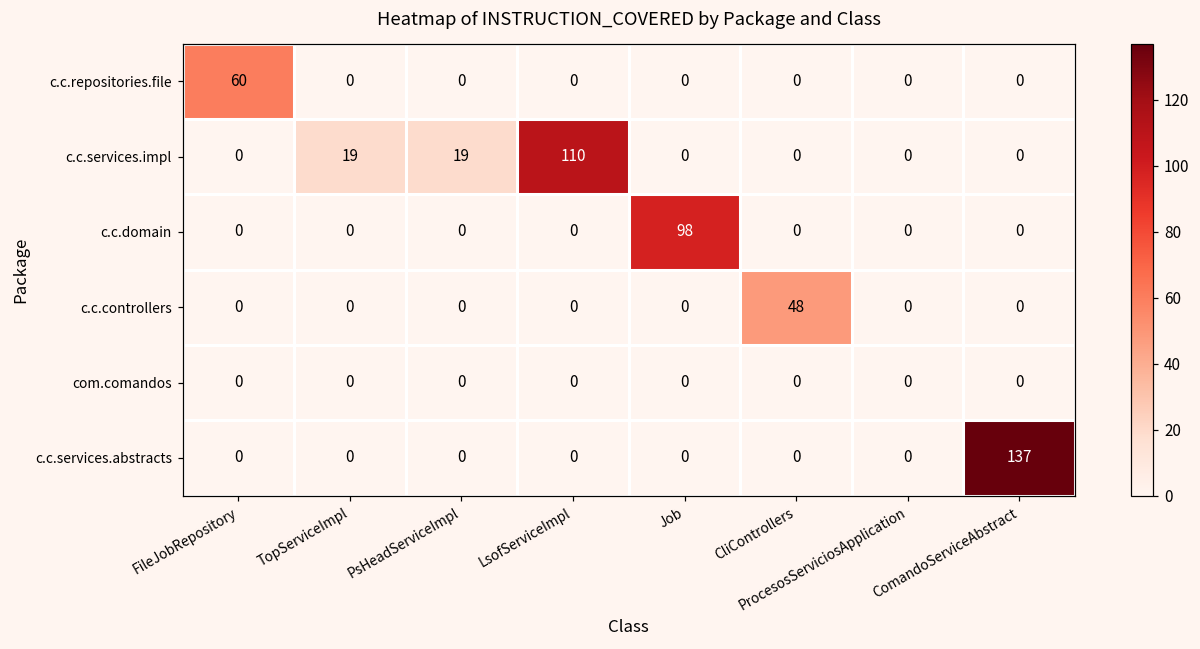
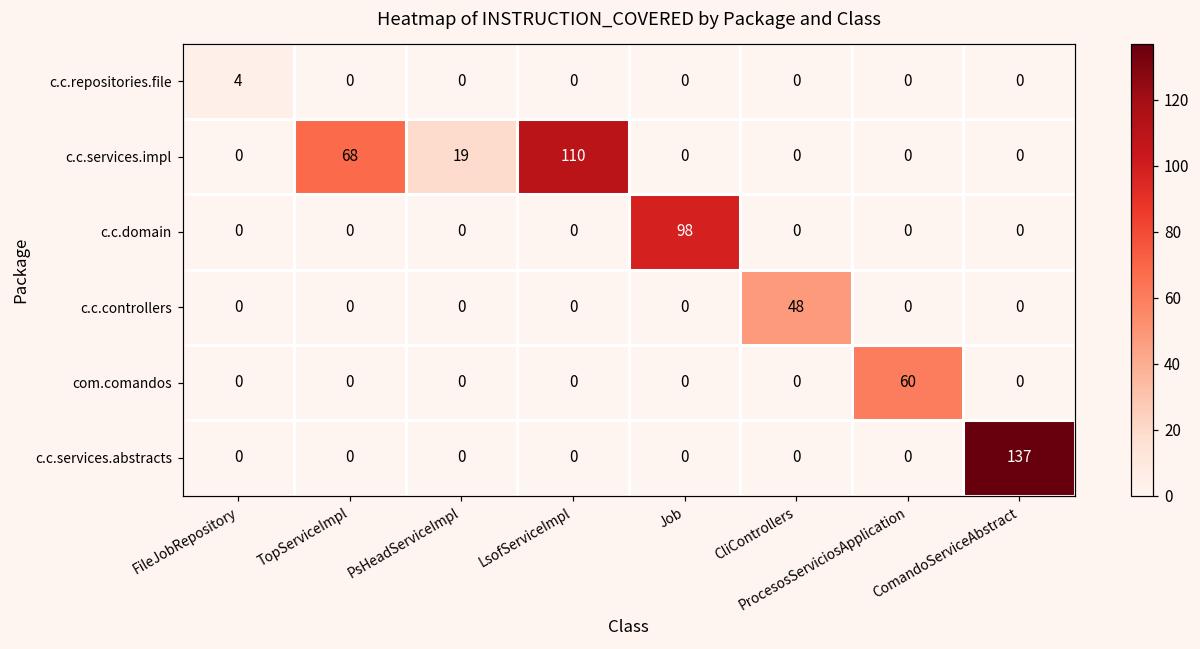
  {
    "c.c.repositories.file": {
-     "FileJobRepository": 60,
+     "FileJobRepository": 4,
      "TopServiceImpl": 0,
      "PsHeadServiceImpl": 0,
      "LsofServiceImpl": 0,
      "Job": 0,
      "CliControllers": 0,
      "ProcesosServiciosApplication": 0,
      "ComandoServiceAbstract": 0
    },
    "c.c.services.impl": {
      "FileJobRepository": 0,
-     "TopServiceImpl": 19,
+     "TopServiceImpl": 68,
      "PsHeadServiceImpl": 19,
      "LsofServiceImpl": 110,
      "Job": 0,
      "CliControllers": 0,
      "ProcesosServiciosApplication": 0,
      "ComandoServiceAbstract": 0
    },
    "c.c.domain": {
      "FileJobRepository": 0,
      "TopServiceImpl": 0,
      "PsHeadServiceImpl": 0,
      "LsofServiceImpl": 0,
      "Job": 98,
      "CliControllers": 0,
      "ProcesosServiciosApplication": 0,
      "ComandoServiceAbstract": 0
    },
    "c.c.controllers": {
      "FileJobRepository": 0,
      "TopServiceImpl": 0,
      "PsHeadServiceImpl": 0,
      "LsofServiceImpl": 0,
      "Job": 0,
      "CliControllers": 48,
      "ProcesosServiciosApplication": 0,
      "ComandoServiceAbstract": 0
    },
    "com.comandos": {
      "FileJobRepository": 0,
      "TopServiceImpl": 0,
      "PsHeadServiceImpl": 0,
      "LsofServiceImpl": 0,
      "Job": 0,
      "CliControllers": 0,
-     "ProcesosServiciosApplication": 0,
+     "ProcesosServiciosApplication": 60,
      "ComandoServiceAbstract": 0
    },
    "c.c.services.abstracts": {
      "FileJobRepository": 0,
      "TopServiceImpl": 0,
      "PsHeadServiceImpl": 0,
      "LsofServiceImpl": 0,
      "Job": 0,
      "CliControllers": 0,
      "ProcesosServiciosApplication": 0,
      "ComandoServiceAbstract": 137
    }
  }
